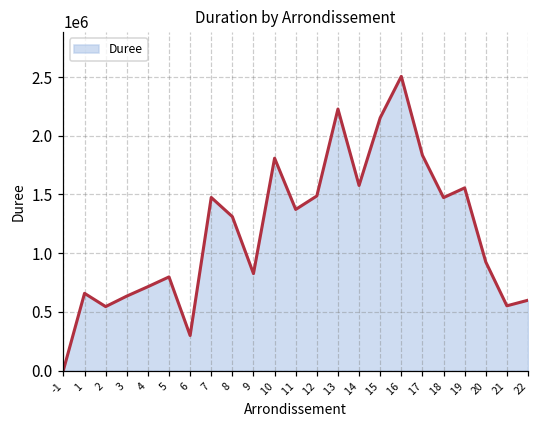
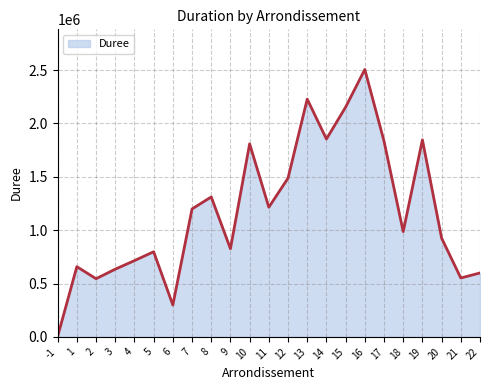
  {
    "-1": 0,
    "1": 660000,
    "2": 540000,
    "3": 630000,
    "4": 710000,
    "5": 800000,
    "6": 300000,
-   "7": 1470000,
+   "7": 1200000,
    "8": 1310000,
    "9": 830000,
    "10": 1810000,
-   "11": 1370000,
+   "11": 1210000,
    "12": 1490000,
    "13": 2230000,
-   "14": 1580000,
+   "14": 1850000,
    "15": 2150000,
    "16": 2510000,
    "17": 1830000,
-   "18": 1470000,
-   "19": 1560000,
+   "18": 990000,
+   "19": 1850000,
    "20": 930000,
    "21": 550000,
    "22": 600000
  }
